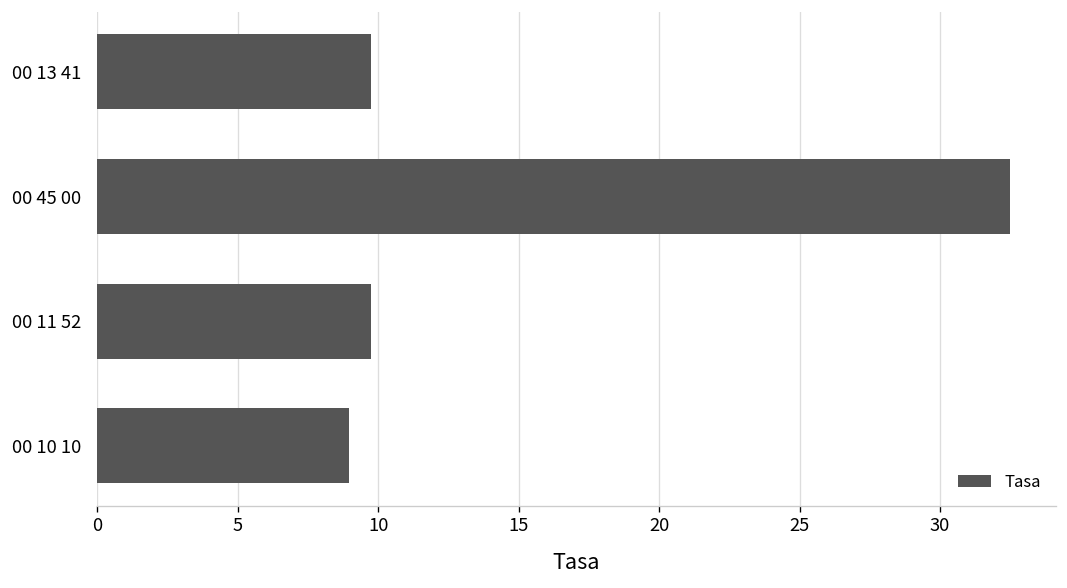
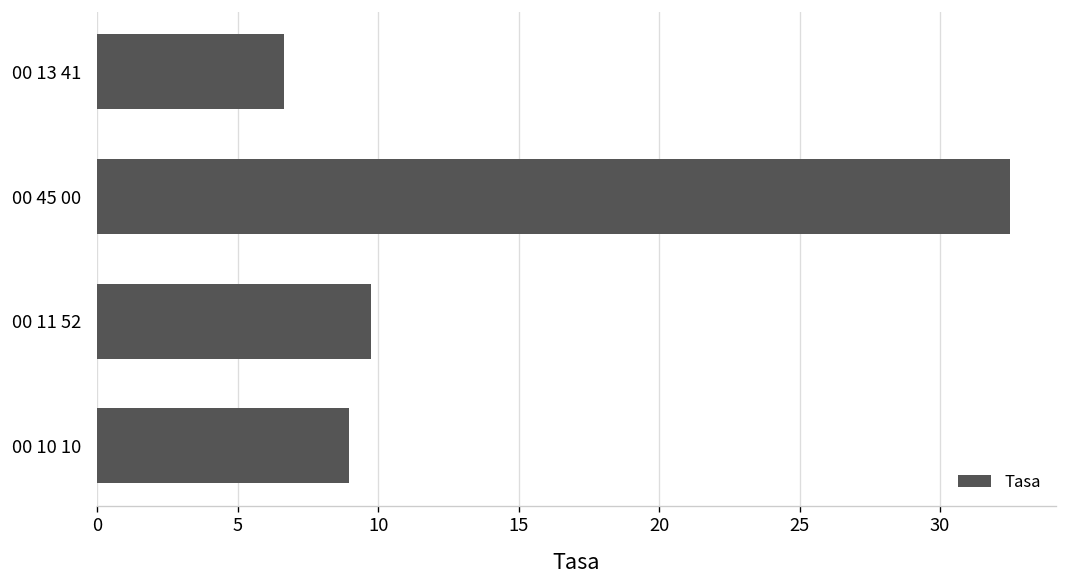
  {
-   "00 13 41": 9.8,
+   "00 13 41": 6.7,
    "00 45 00": 32.5,
    "00 11 52": 9.8,
    "00 10 10": 9.0
  }
